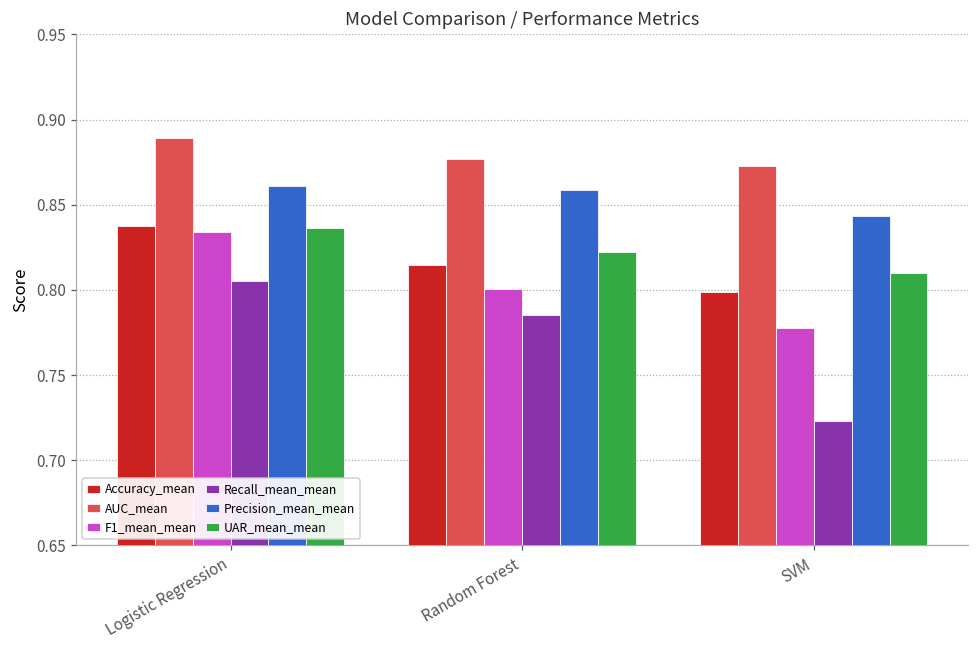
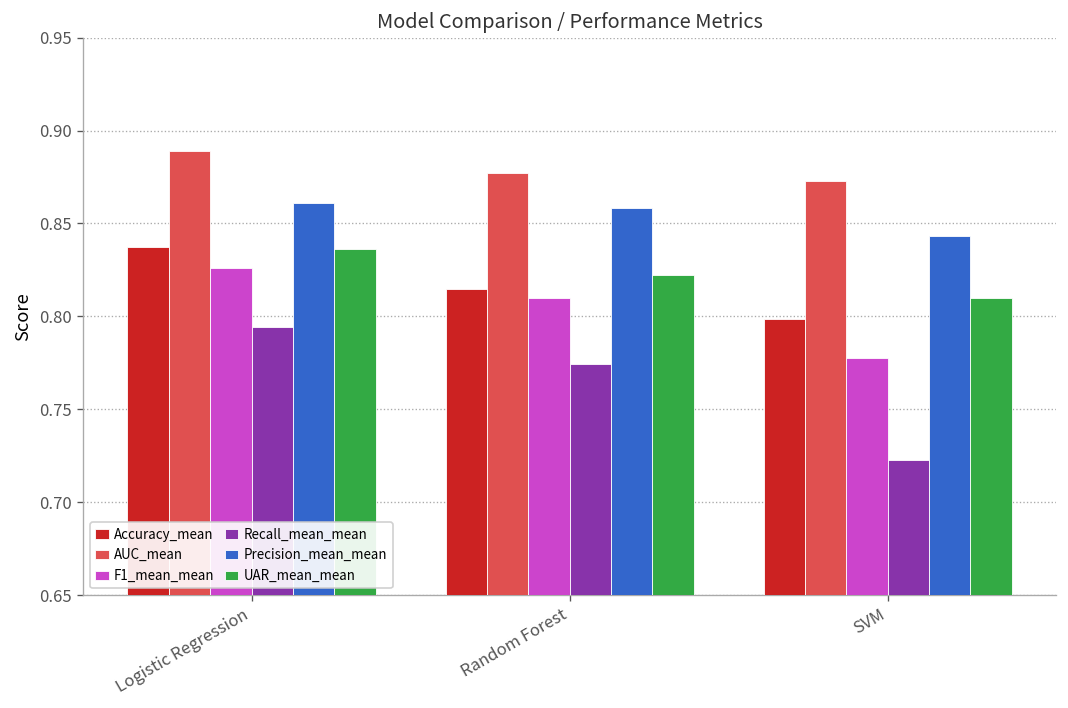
  {
    "Accuracy_mean": {
      "Logistic Regression": 0.838,
      "Random Forest": 0.815,
      "SVM": 0.799
    },
    "AUC_mean": {
      "Logistic Regression": 0.889,
      "Random Forest": 0.877,
      "SVM": 0.873
    },
    "F1_mean_mean": {
-     "Logistic Regression": 0.834,
-     "Random Forest": 0.801,
+     "Logistic Regression": 0.826,
+     "Random Forest": 0.810,
      "SVM": 0.777
    },
    "Recall_mean_mean": {
-     "Logistic Regression": 0.805,
-     "Random Forest": 0.785,
+     "Logistic Regression": 0.794,
+     "Random Forest": 0.774,
      "SVM": 0.723
    },
    "Precision_mean_mean": {
      "Logistic Regression": 0.861,
      "Random Forest": 0.859,
      "SVM": 0.843
    },
    "UAR_mean_mean": {
      "Logistic Regression": 0.836,
      "Random Forest": 0.822,
      "SVM": 0.810
    }
  }
